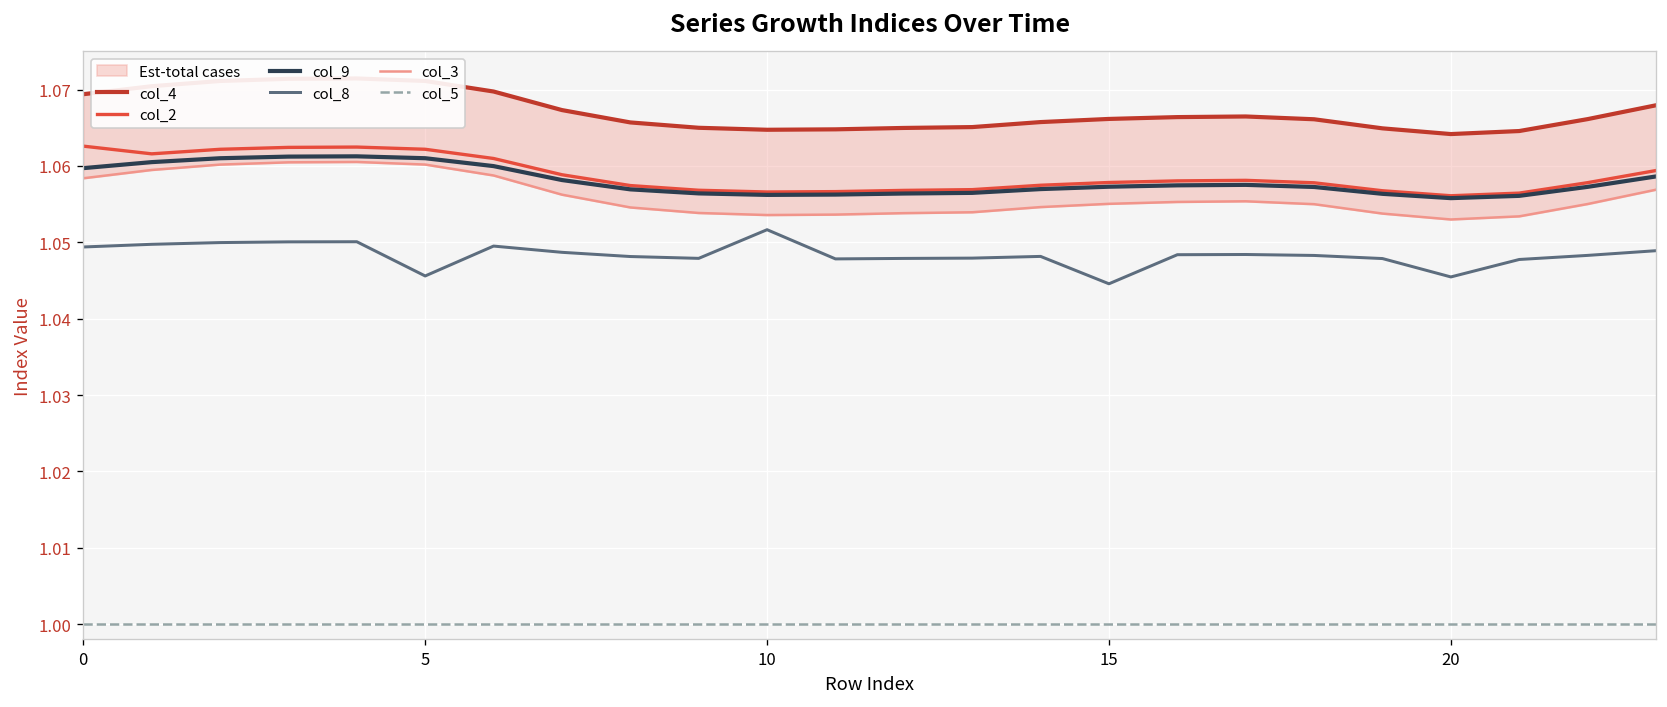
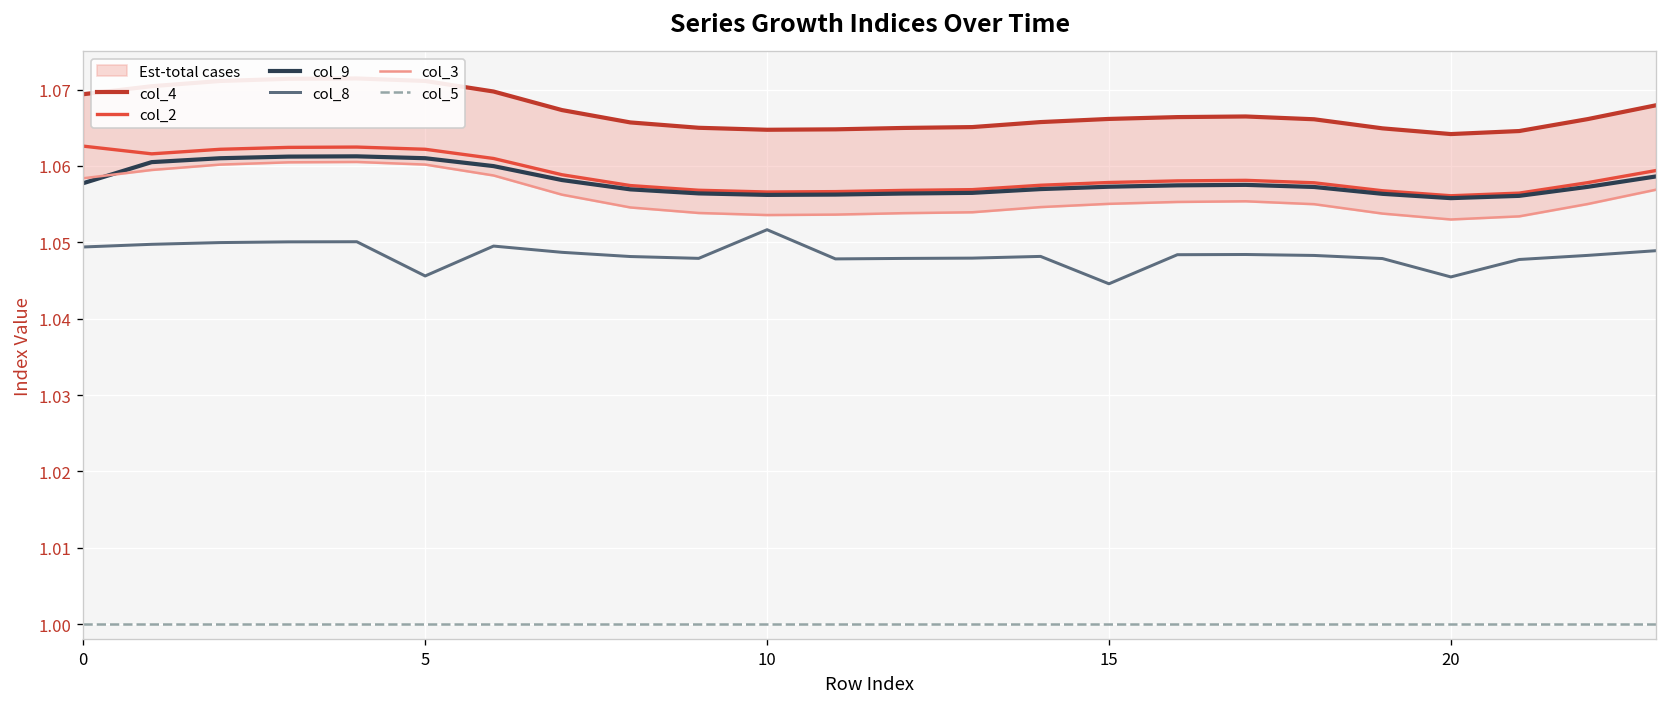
  {
    "col_2": {
      "0": 1.063,
      "5": 1.062,
      "15": 1.058
    },
    "col_9": {
-     "0": 1.060,
+     "0": 1.058,
      "5": 1.061,
      "15": 1.057
    },
    "col_8": {
      "0": 1.049,
      "5": 1.046,
      "10": 1.052,
      "15": 1.045,
      "20": 1.045
    },
    "col_5": {
      "0": 1.000,
      "5": 1.000,
      "10": 1.000,
      "15": 1.000,
      "20": 1.000
    }
  }
